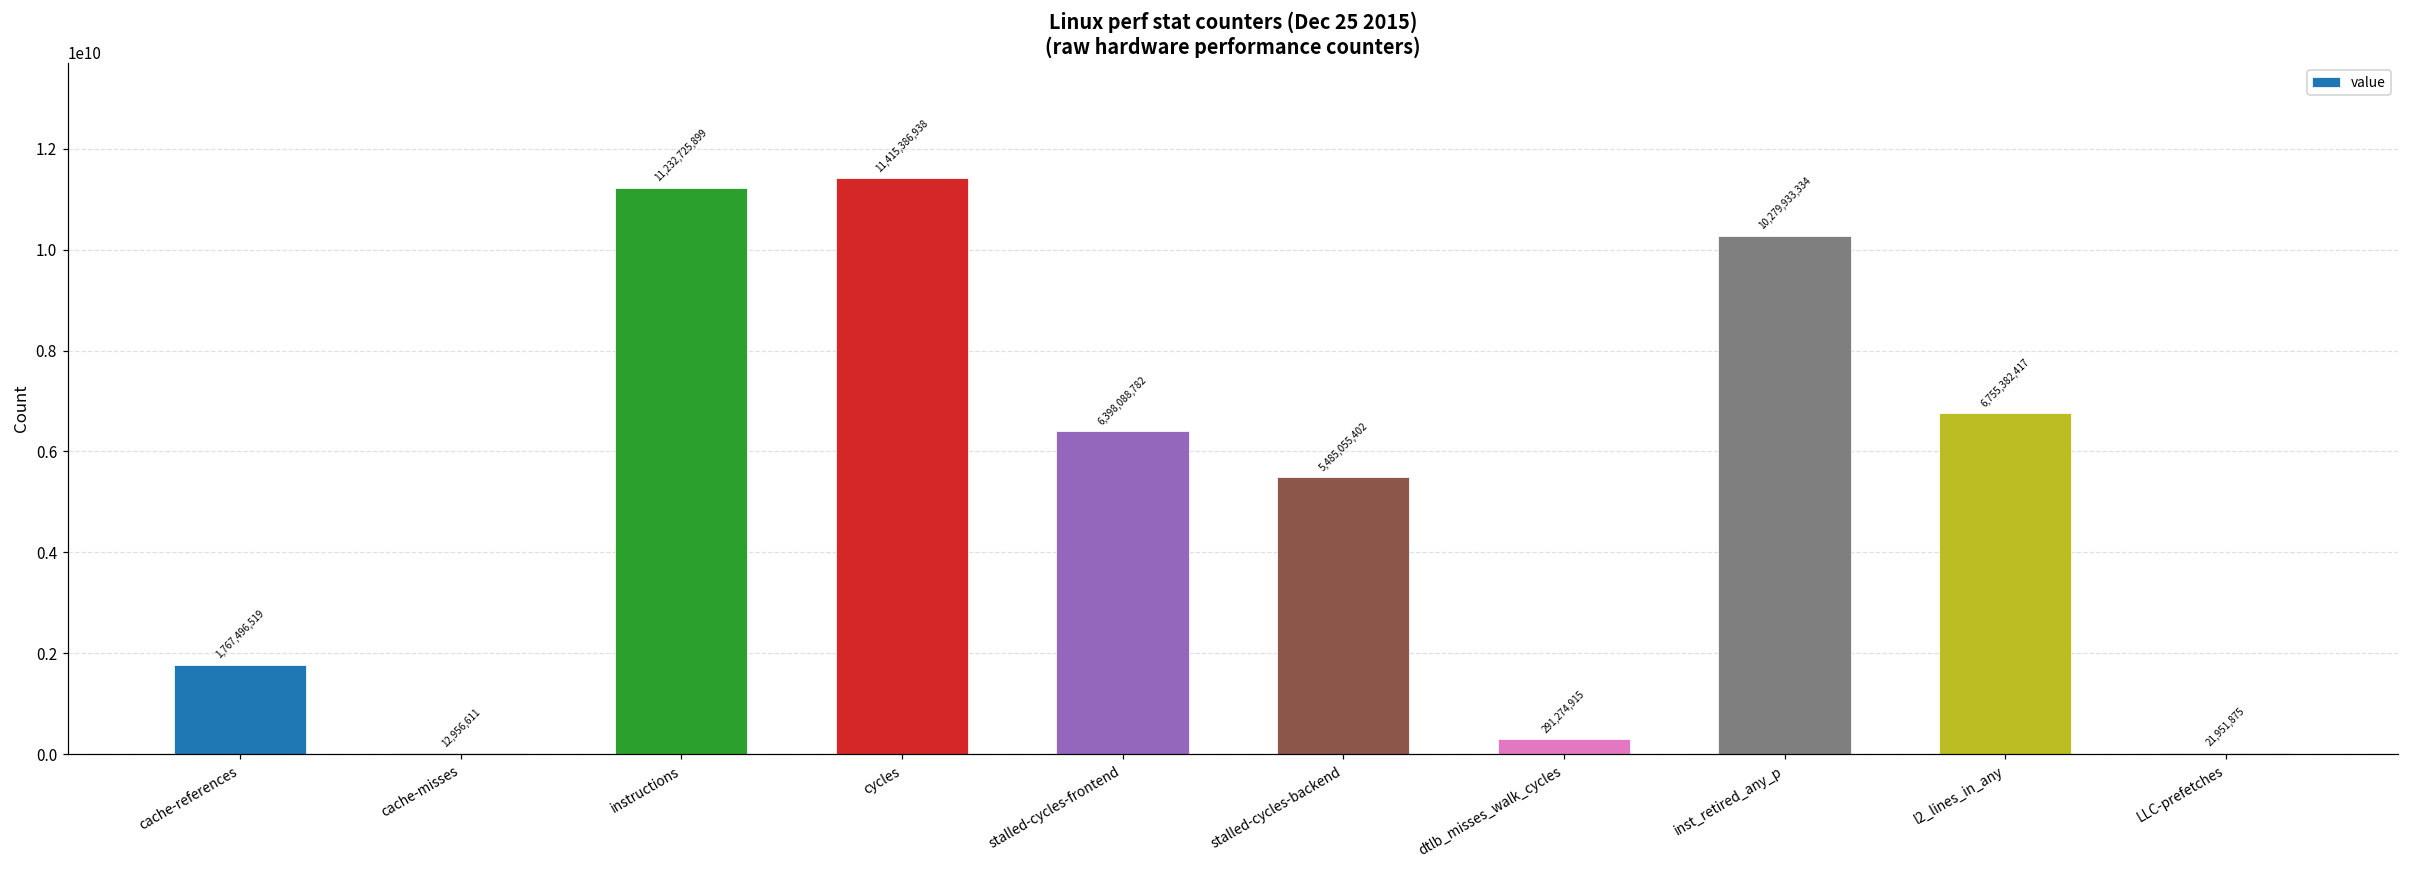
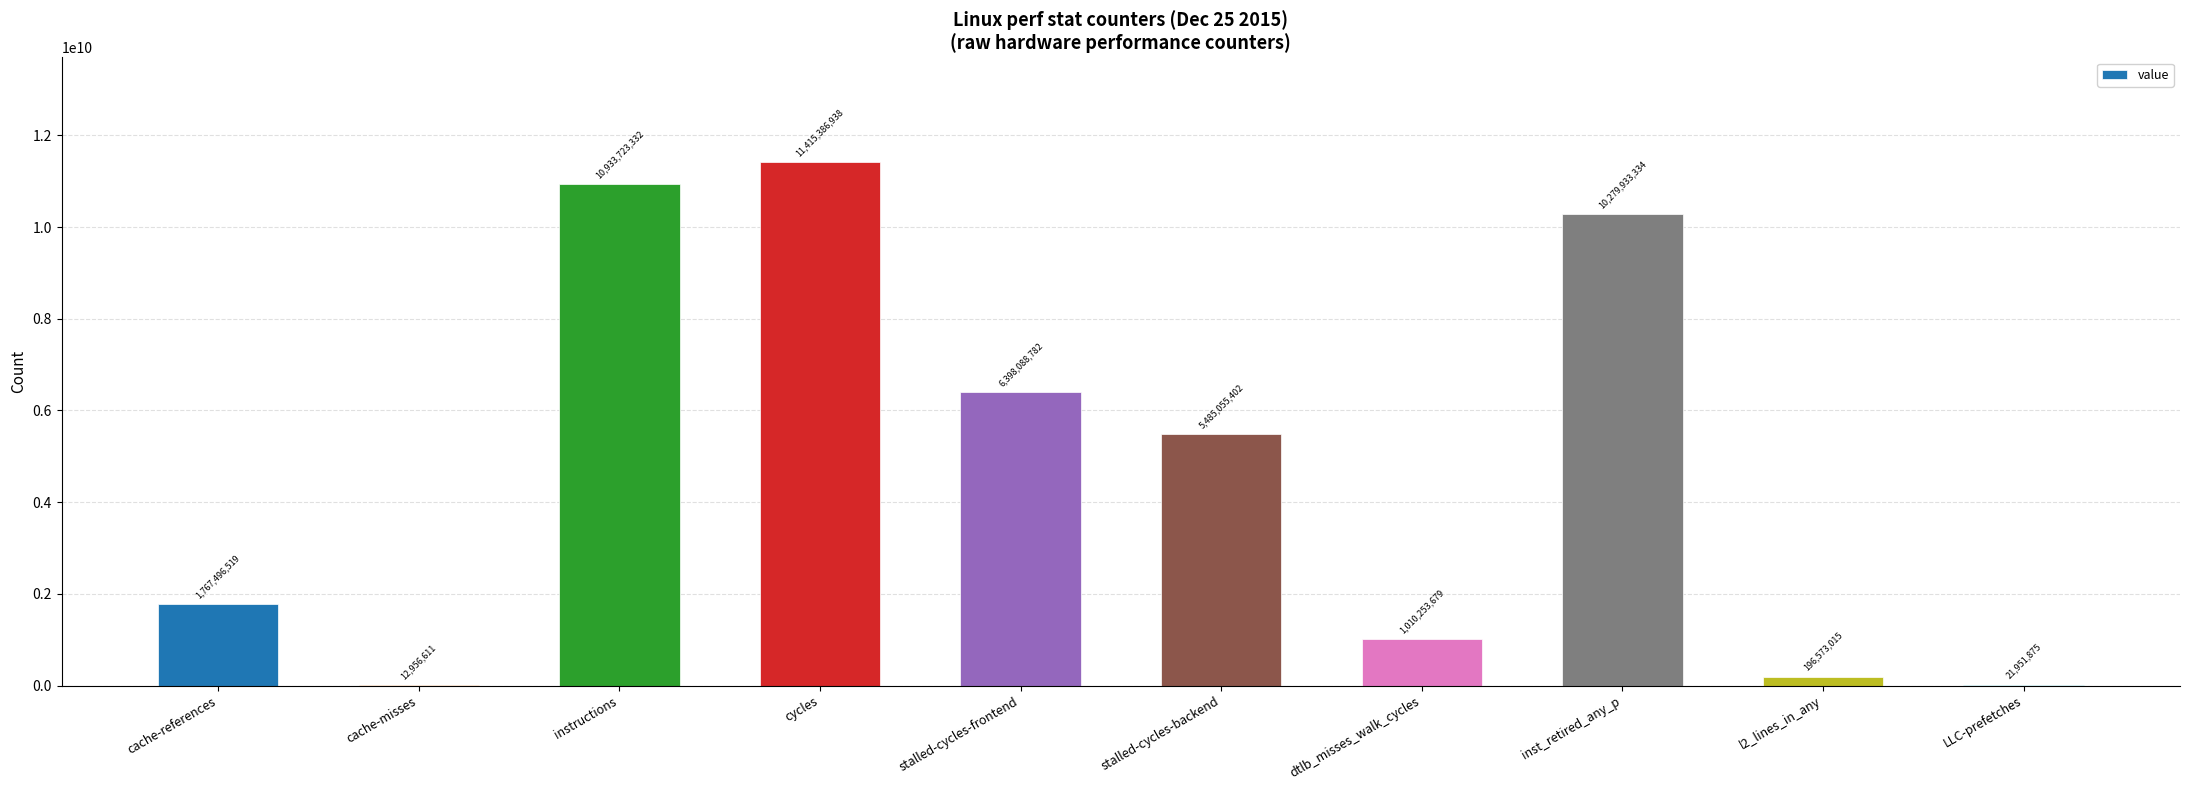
  {
    "cache-references": "1,767,496,519",
    "cache-misses": "12,956,611",
-   "instructions": "11,232,725,899",
+   "instructions": "10,933,723,332",
    "cycles": "11,415,386,938",
    "stalled-cycles-frontend": "6,398,088,782",
    "stalled-cycles-backend": "5,485,055,402",
-   "dtlb_misses_walk_cycles": "291,274,915",
+   "dtlb_misses_walk_cycles": "1,010,253,679",
    "inst_retired_any_p": "10,279,933,334",
-   "l2_lines_in_any": "6,755,382,417",
+   "l2_lines_in_any": "196,573,015",
    "LLC-prefetches": "21,951,875"
  }
